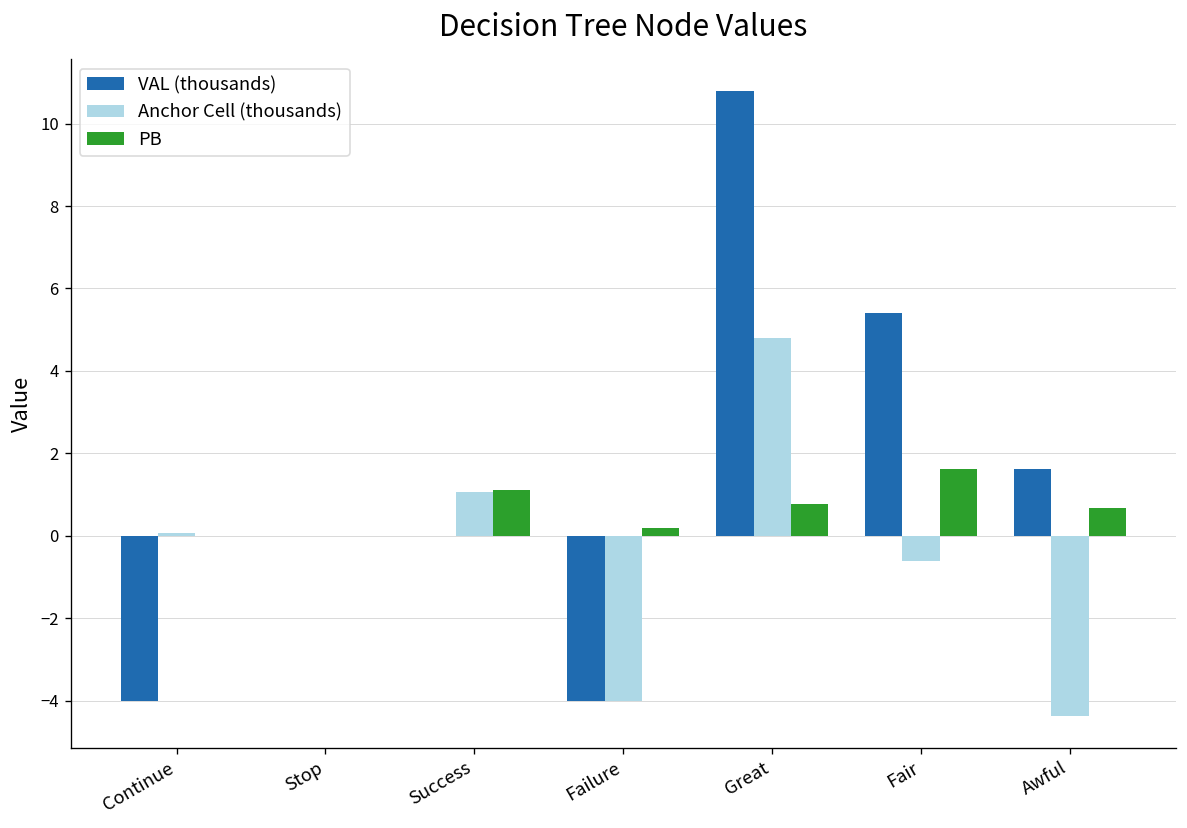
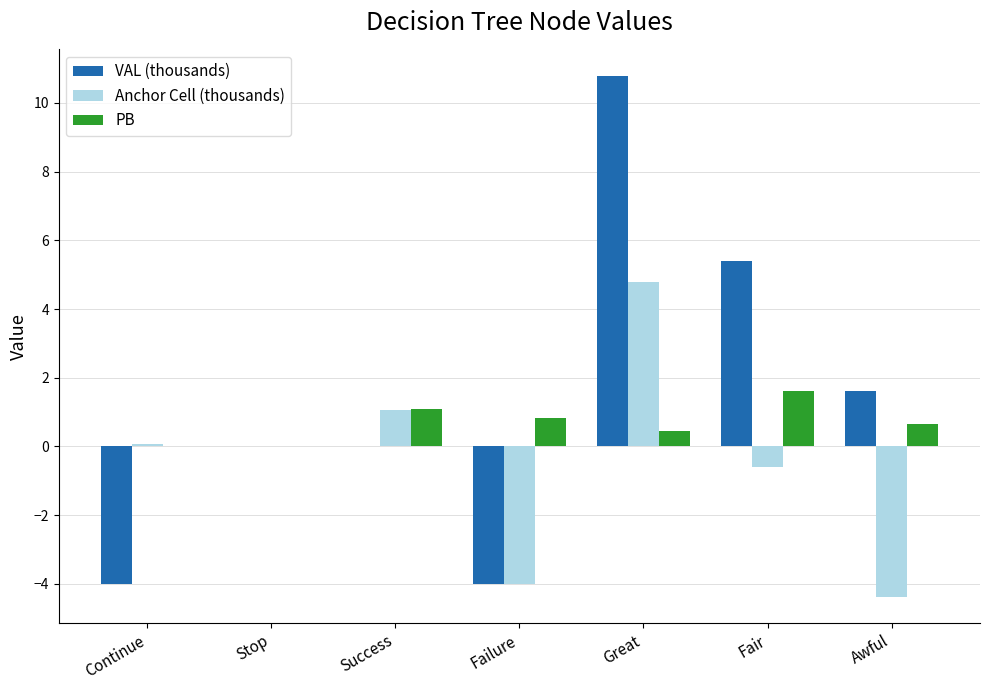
  {
    "VAL (thousands)": {
      "Continue": -4.0,
      "Stop": 0.0,
      "Success": 0.0,
      "Failure": -4.0,
      "Great": 10.8,
      "Fair": 5.4,
      "Awful": 1.6
    },
    "Anchor Cell (thousands)": {
      "Stop": 0.0,
      "Success": 1.1,
      "Failure": -4.0,
      "Great": 4.8,
      "Fair": -0.6,
      "Awful": -4.4
    },
    "PB": {
      "Continue": 0.0,
      "Stop": 0.0,
      "Success": 1.1,
-     "Failure": 0.2,
-     "Great": 0.8,
+     "Failure": 0.8,
+     "Great": 0.5,
      "Fair": 1.6,
      "Awful": 0.7
    }
  }
